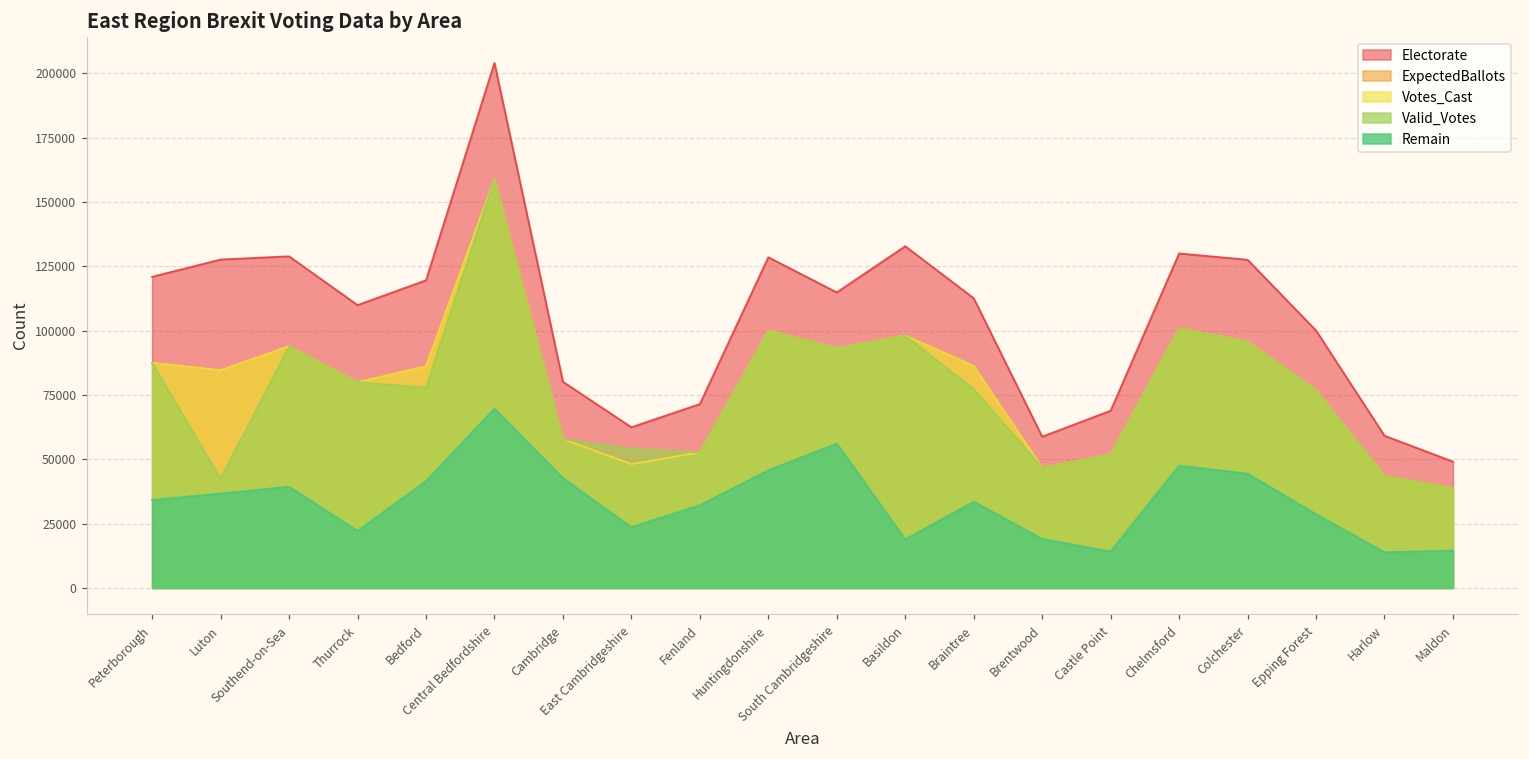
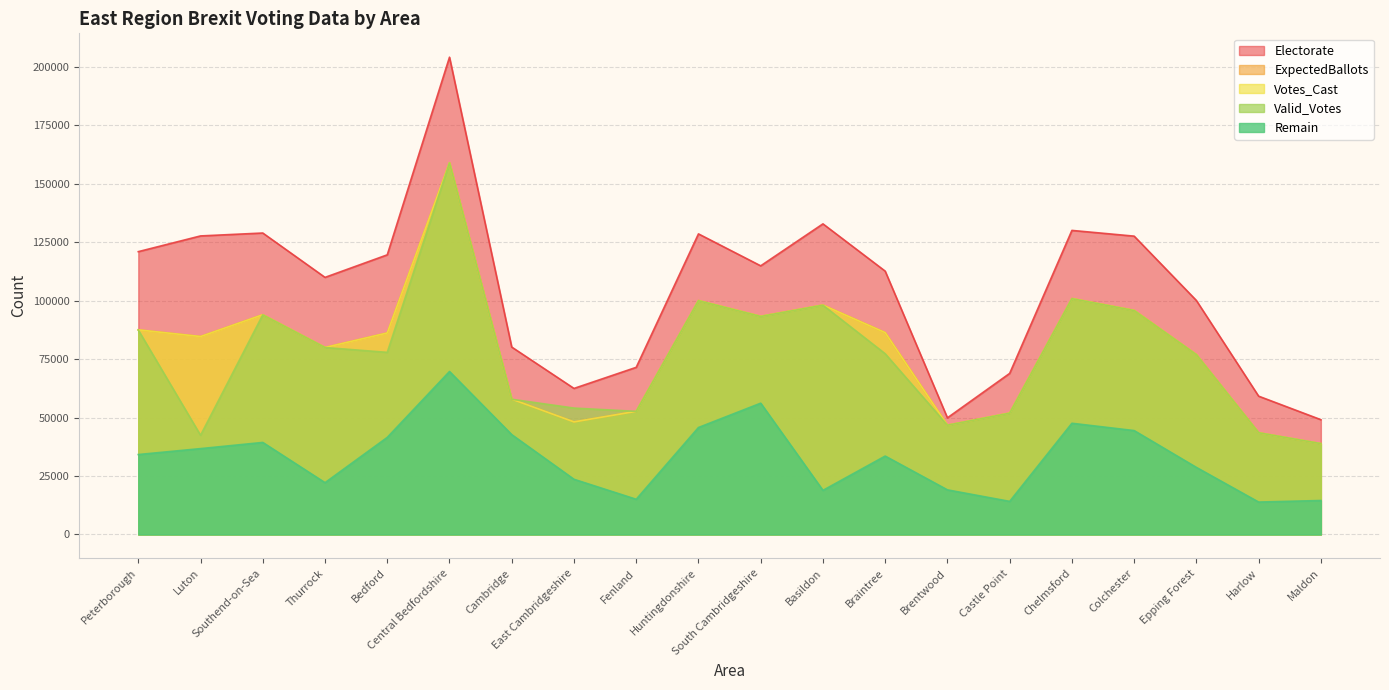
  {
    "Electorate": {
      "Peterborough": 121000,
      "Luton": 128000,
      "Southend-on-Sea": 129000,
      "Thurrock": 110000,
      "Bedford": 120000,
      "Central Bedfordshire": 204000,
      "Cambridge": 80000,
      "East Cambridgeshire": 62000,
      "Fenland": 71000,
      "Huntingdonshire": 128000,
      "South Cambridgeshire": 115000,
      "Basildon": 133000,
      "Braintree": 113000,
-     "Brentwood": 59000,
+     "Brentwood": 50000,
      "Castle Point": 69000,
      "Chelmsford": 130000,
      "Colchester": 128000,
      "Epping Forest": 100000,
      "Harlow": 59000,
      "Maldon": 49000
    },
    "Valid_Votes": {
      "Luton": 42000,
      "Bedford": 78000,
      "East Cambridgeshire": 54000,
      "Braintree": 77000
    },
    "Remain": {
      "Peterborough": 34000,
      "Luton": 37000,
      "Southend-on-Sea": 39000,
      "Thurrock": 22000,
      "Bedford": 41000,
      "Central Bedfordshire": 70000,
      "Cambridge": 43000,
      "East Cambridgeshire": 24000,
-     "Fenland": 32000,
+     "Fenland": 15000,
      "Huntingdonshire": 46000,
      "South Cambridgeshire": 56000,
      "Basildon": 19000,
      "Braintree": 34000,
      "Brentwood": 19000,
      "Castle Point": 14000,
      "Chelmsford": 48000,
      "Colchester": 44000,
      "Epping Forest": 29000,
      "Harlow": 14000,
      "Maldon": 15000
    }
  }
